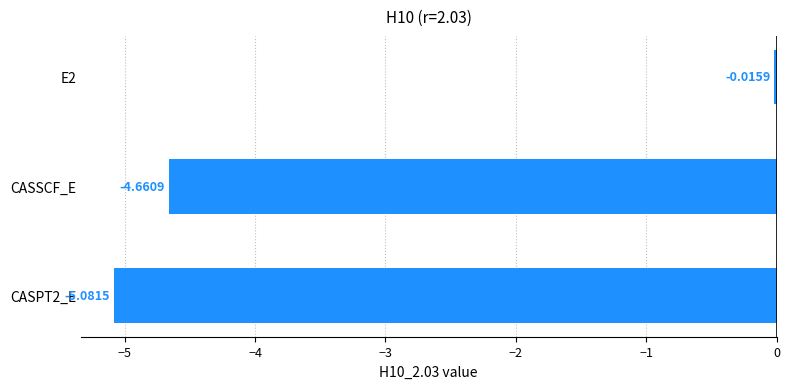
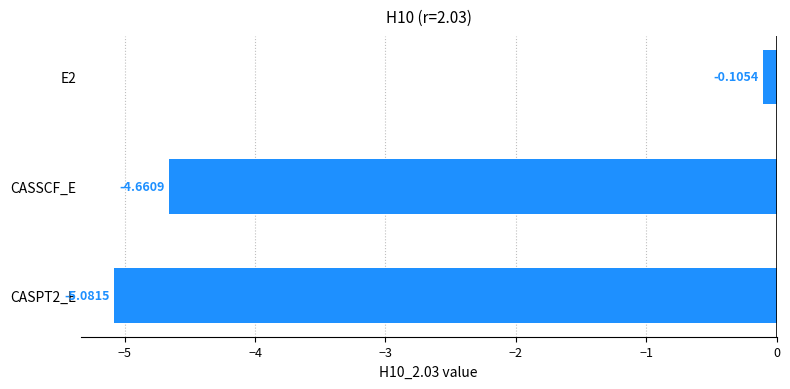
  {
-   "E2": -0.0159,
+   "E2": -0.1054,
    "CASSCF_E": -4.6609,
    "CASPT2_E": -5.0815
  }
